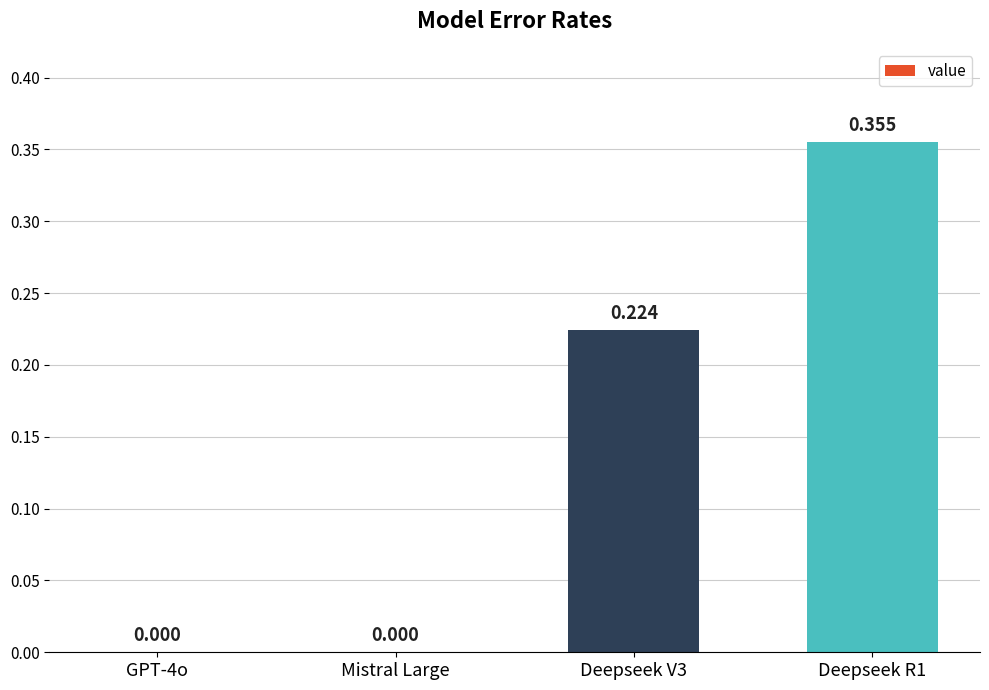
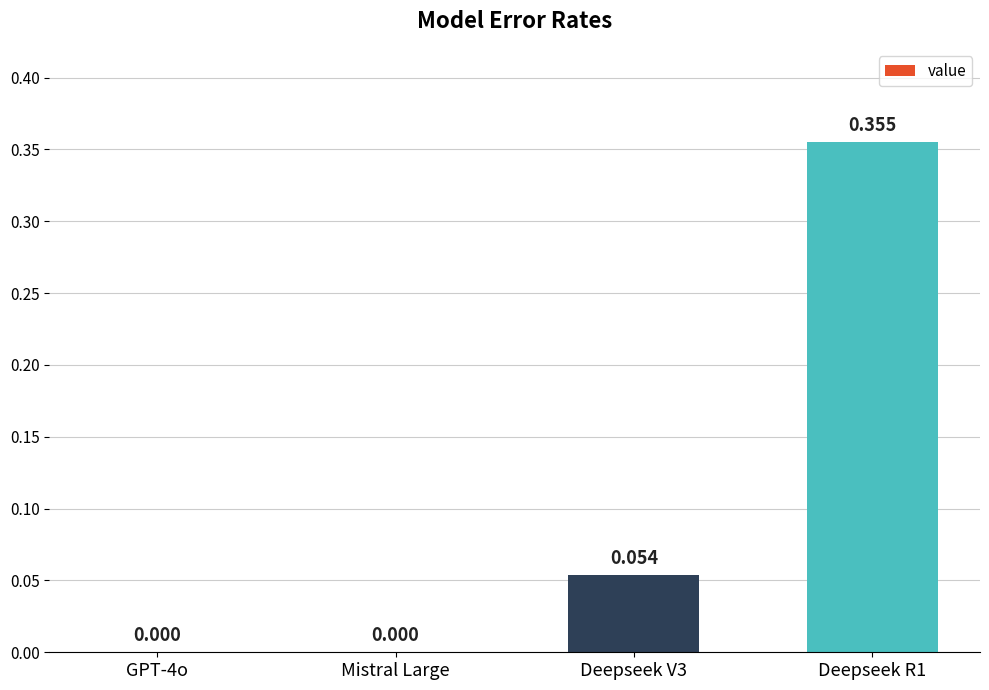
  {
    "GPT-4o": 0.000,
    "Mistral Large": 0.000,
-   "Deepseek V3": 0.224,
+   "Deepseek V3": 0.054,
    "Deepseek R1": 0.355
  }
